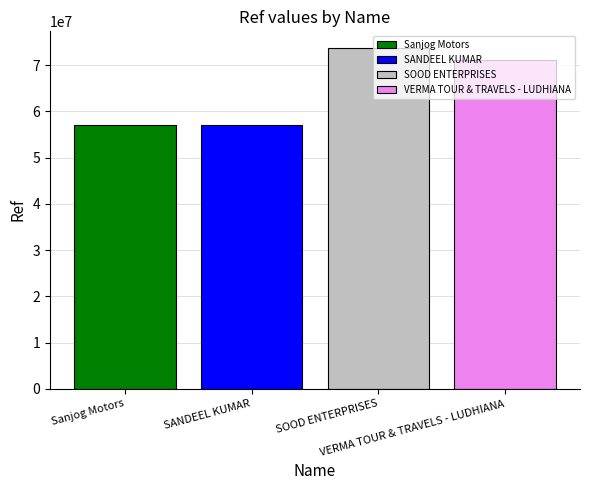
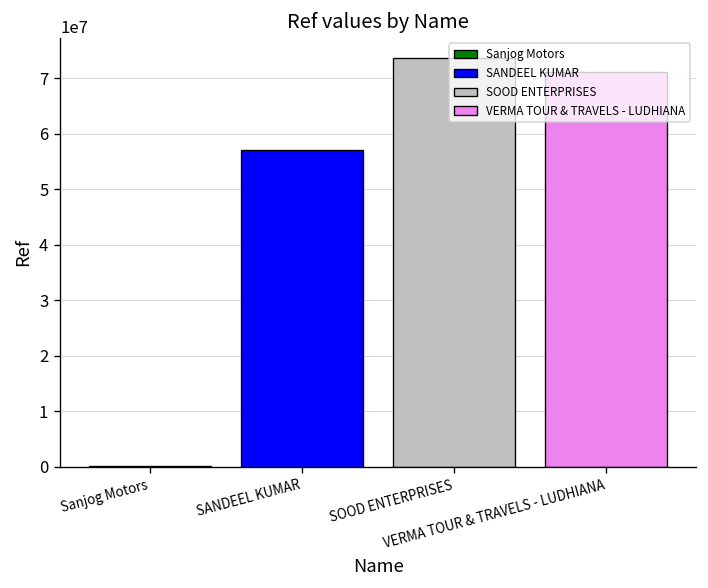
  {
-   "Sanjog Motors": 57000000,
+   "Sanjog Motors": 0,
    "SANDEEL KUMAR": 57000000
  }
